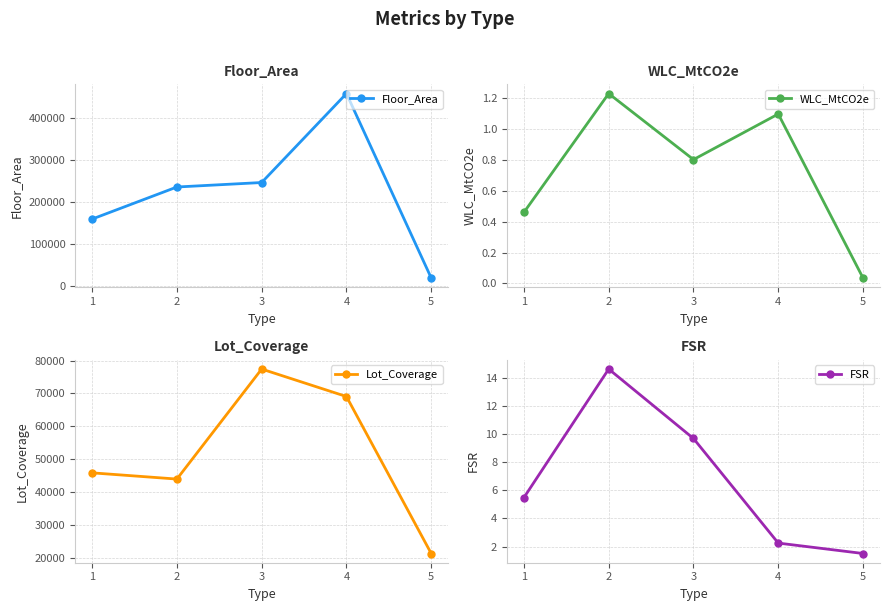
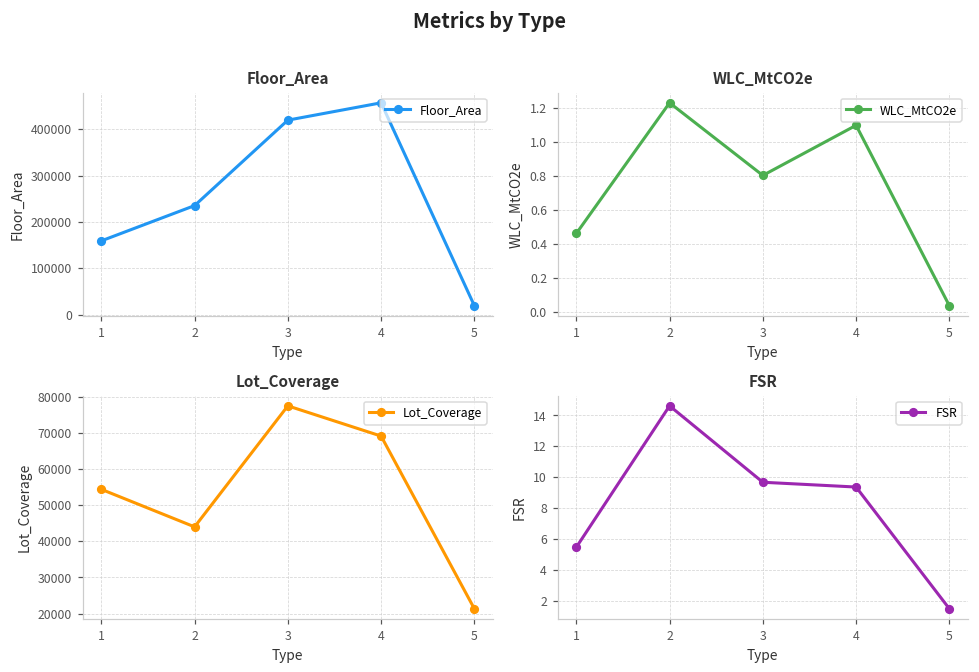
  {
    "Floor_Area": {
      "1": 160000,
      "2": 240000,
-     "3": 250000,
+     "3": 420000,
      "5": 20000
    },
    "WLC_MtCO2e": {
      "1": 0.46,
      "2": 1.23,
      "3": 0.80,
      "4": 1.10,
      "5": 0.04
    },
    "Lot_Coverage": {
-     "1": 46000,
+     "1": 54000,
      "2": 44000,
      "3": 77000,
      "4": 69000,
      "5": 21000
    },
    "FSR": {
      "1": 5.5,
      "2": 14.6,
      "3": 9.7,
-     "4": 2.2,
+     "4": 9.4,
      "5": 1.5
    }
  }
